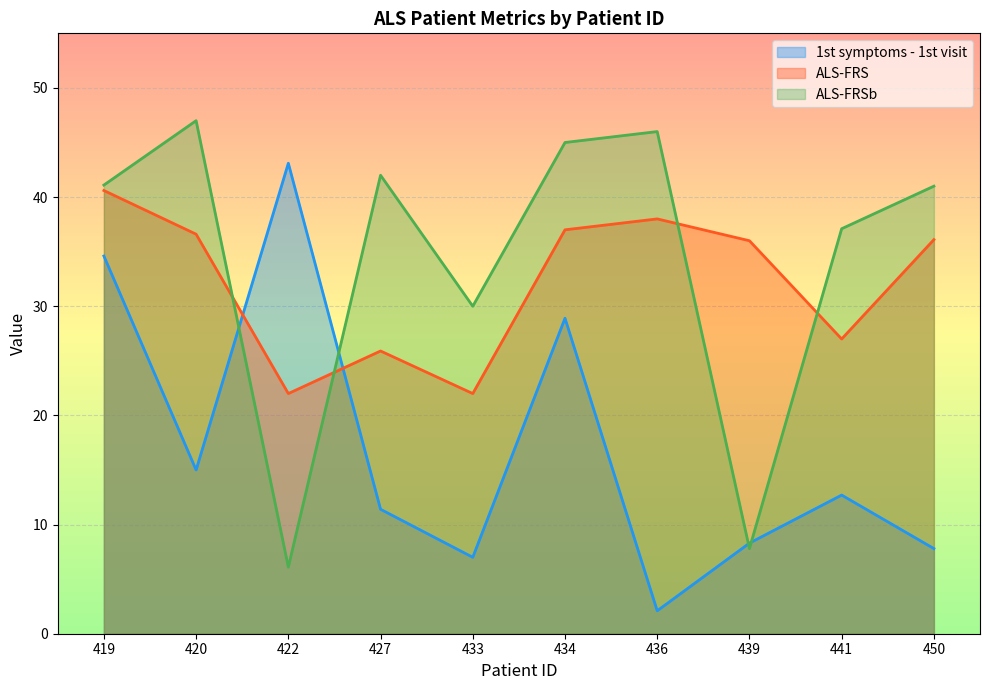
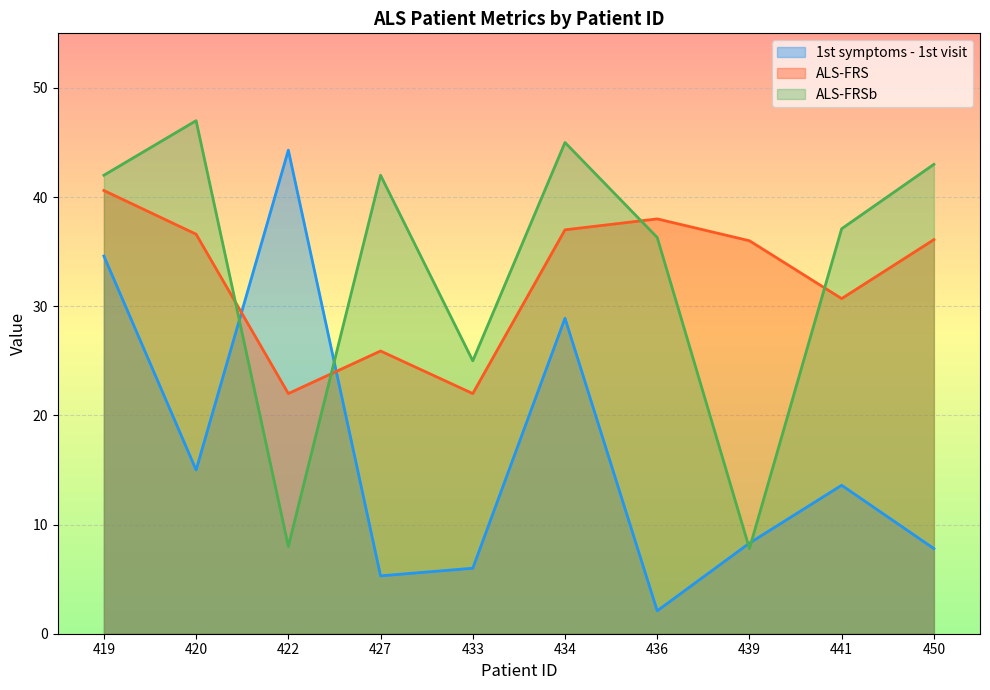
  {
    "1st symptoms - 1st visit": {
      "419": 34.6,
      "420": 15.0,
-     "422": 43.1,
-     "427": 11.4,
-     "433": 7,
+     "422": 44.3,
+     "427": 5.3,
+     "433": 6,
      "434": 28.9,
      "436": 2.1,
      "439": 8.3,
-     "441": 12.7,
+     "441": 13.6,
      "450": 7.8
    },
    "ALS-FRS": {
      "419": 40.6,
      "420": 36.6,
      "422": 22.0,
      "427": 25.9,
      "433": 22.0,
      "434": 37.0,
      "436": 38.0,
      "439": 36.0,
-     "441": 27.0,
+     "441": 30.7,
      "450": 36.1
    },
    "ALS-FRSb": {
-     "419": 41.1,
+     "419": 42.0,
      "420": 47.0,
-     "422": 6.1,
+     "422": 8.0,
      "427": 42.0,
-     "433": 30,
+     "433": 25,
      "434": 45.0,
-     "436": 46.0,
+     "436": 36.3,
      "439": 7.8,
      "441": 37.1,
-     "450": 41
+     "450": 43
    }
  }
